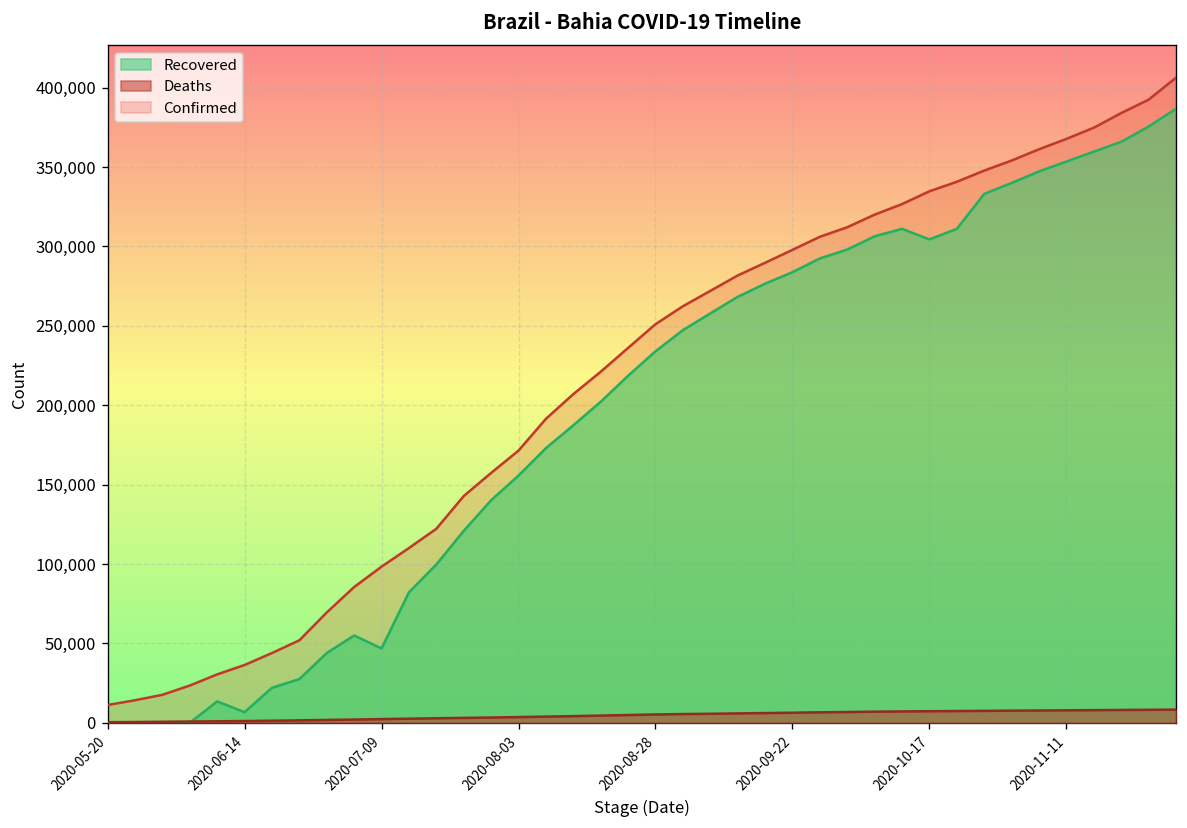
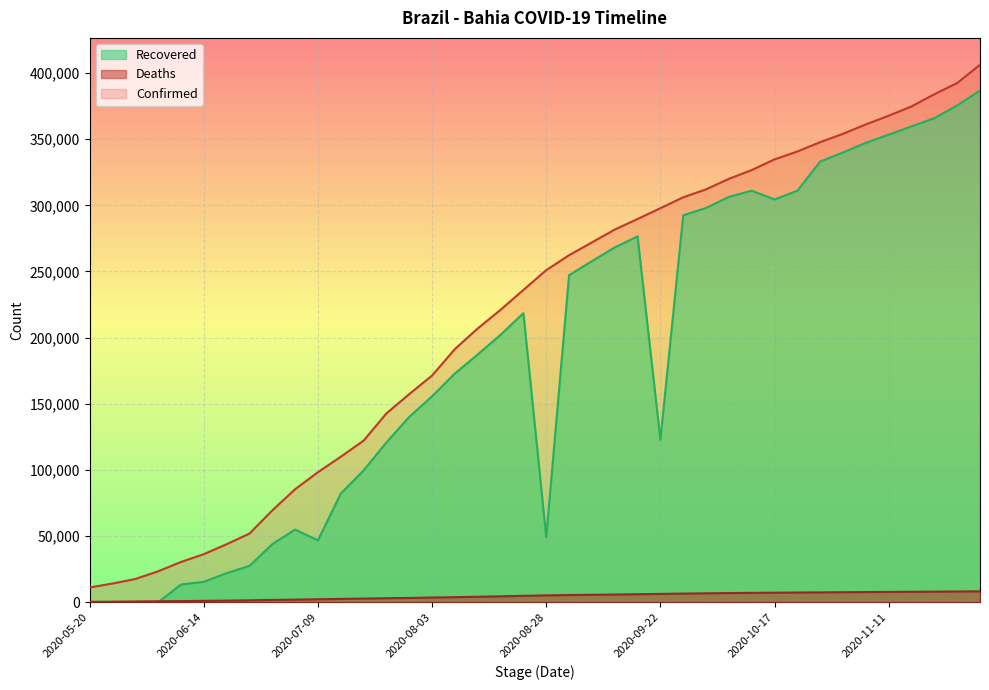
  {
    "Recovered": {
-     "2020-06-14": "7,000",
+     "2020-06-14": "15,000",
      "2020-07-09": "47,000",
      "2020-08-03": "156,000",
-     "2020-08-28": "234,000",
-     "2020-09-22": "284,000",
+     "2020-08-28": "49,000",
+     "2020-09-22": "123,000",
      "2020-10-17": "304,000",
      "2020-11-11": "353,000"
    }
  }
